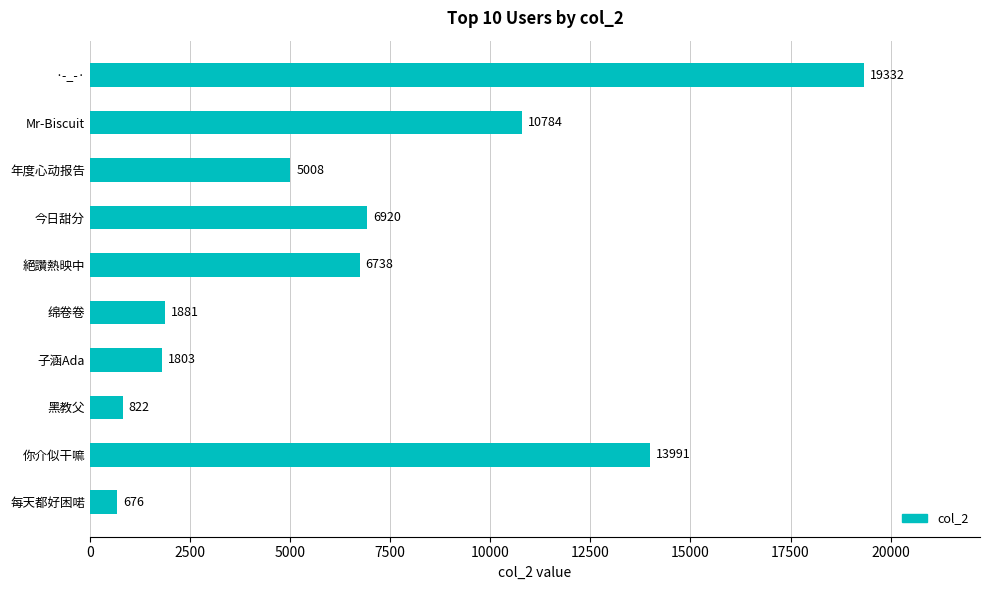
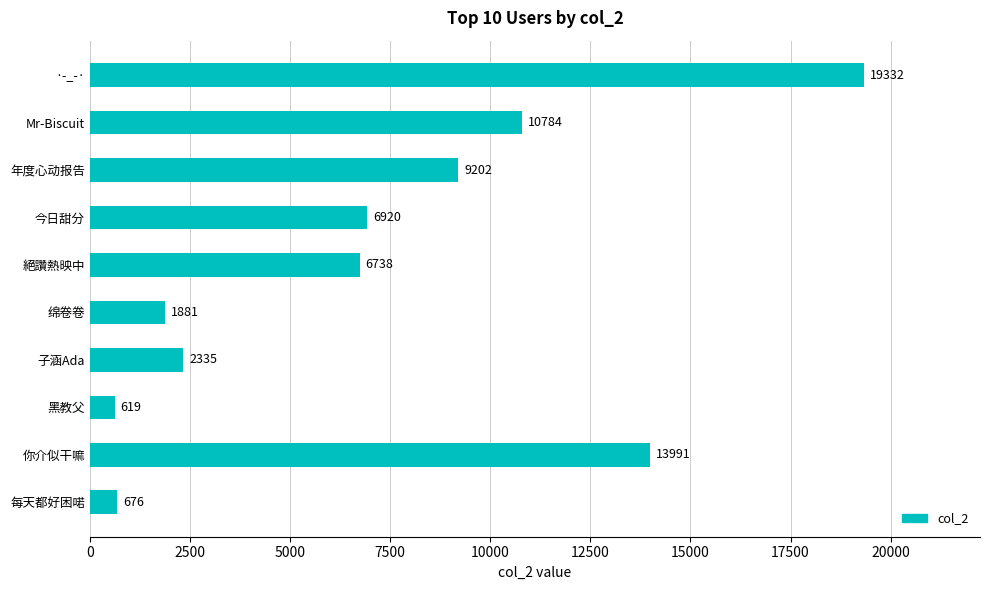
  {
    "·-_-·": 19332,
    "Mr-Biscuit": 10784,
-   "年度心动报告": 5008,
+   "年度心动报告": 9202,
    "今日甜分": 6920,
    "絕讚熱映中": 6738,
    "绵卷卷": 1881,
-   "子涵Ada": 1803,
-   "黑教父": 822,
+   "子涵Ada": 2335,
+   "黑教父": 619,
    "你介似干嘛": 13991,
    "每天都好困喏": 676
  }
